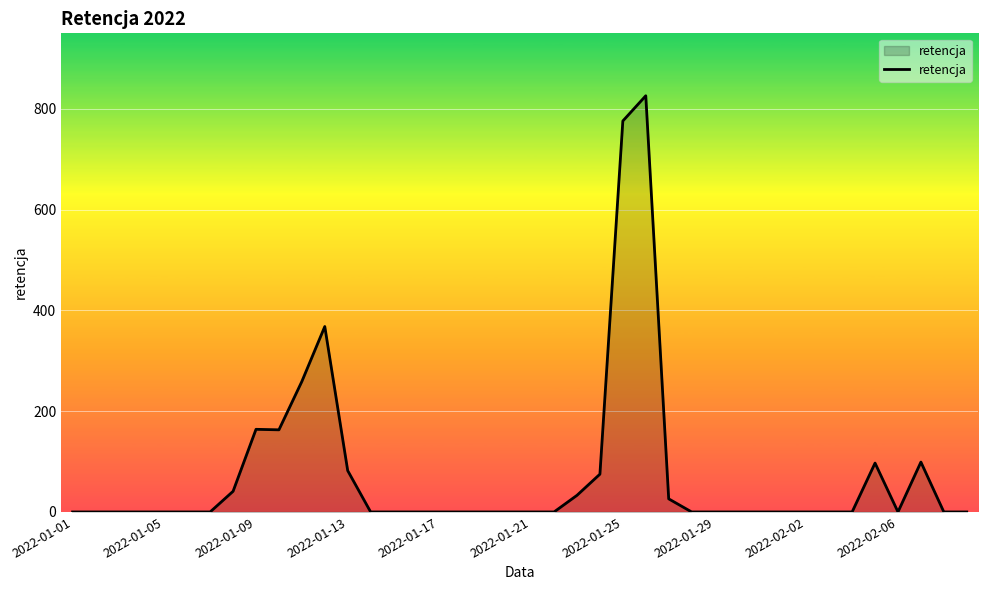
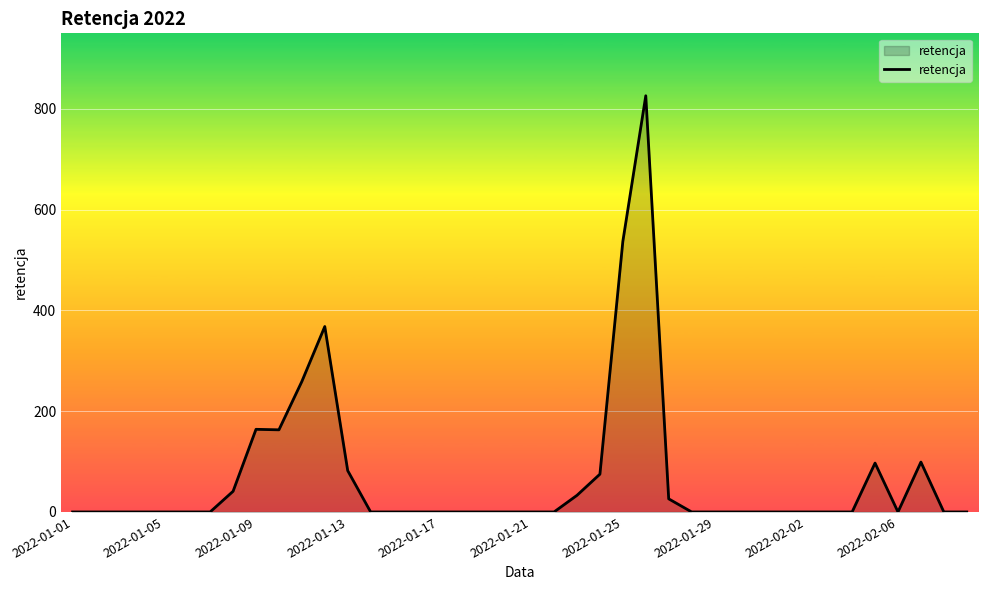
  {
    "2022-01-01": 0,
    "2022-01-05": 0,
    "2022-01-09": 160,
    "2022-01-13": 80,
    "2022-01-17": 0,
    "2022-01-21": 0,
-   "2022-01-25": 780,
+   "2022-01-25": 540,
    "2022-01-29": 0,
    "2022-02-02": 0,
    "2022-02-06": 0
  }
